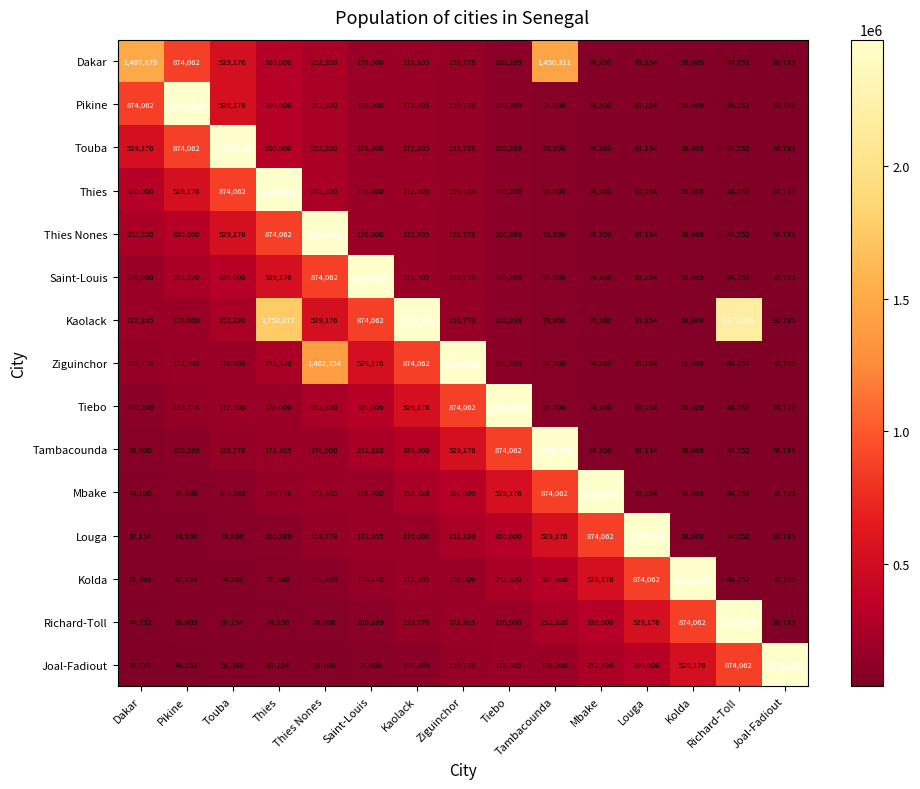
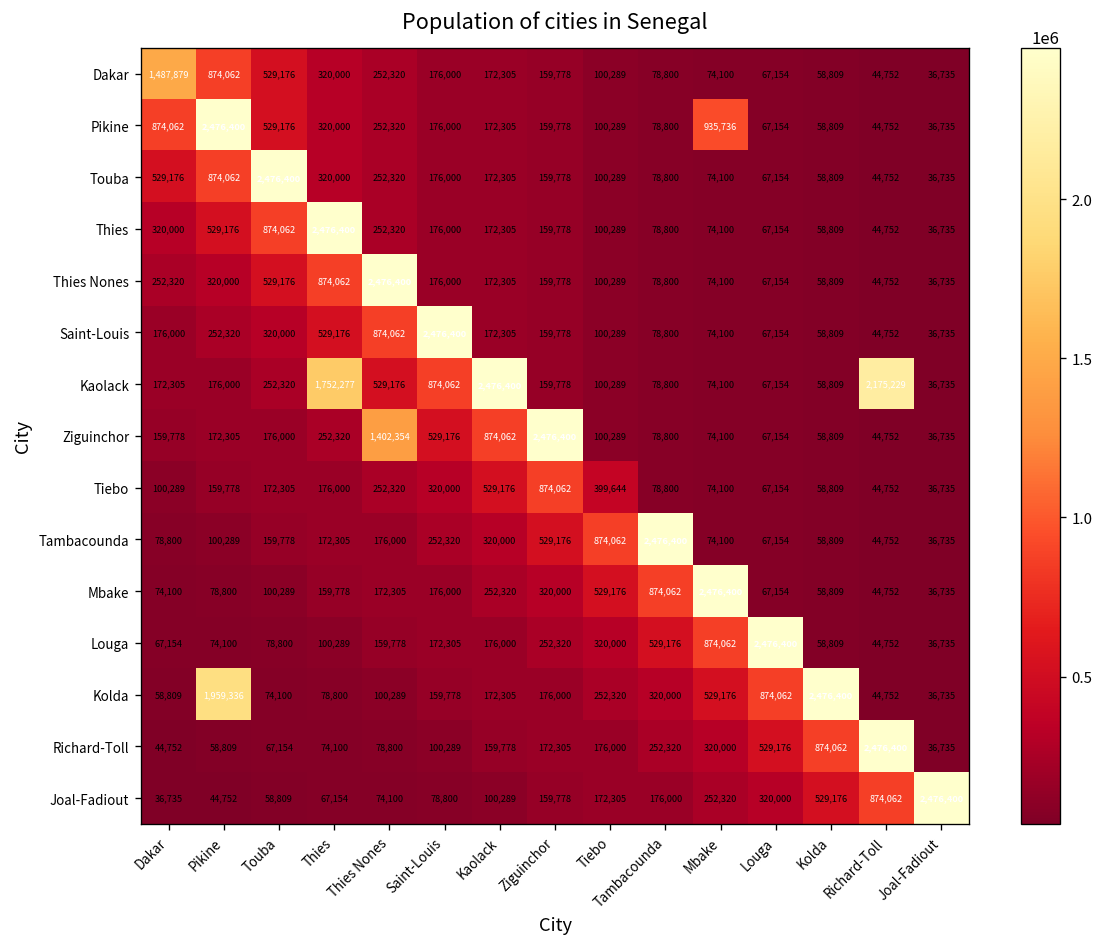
  {
    "Dakar": {
      "Dakar": "1,487,879",
      "Pikine": "874,062",
      "Touba": "529,176",
      "Thies": "320,000",
      "Thies Nones": "252,320",
      "Saint-Louis": "176,000",
      "Kaolack": "172,305",
      "Ziguinchor": "159,778",
      "Tiebo": "100,289",
-     "Tambacounda": "1,450,311",
+     "Tambacounda": "78,800",
      "Mbake": "74,100",
      "Louga": "67,154",
      "Kolda": "58,809",
      "Richard-Toll": "44,752",
      "Joal-Fadiout": "36,735"
    },
    "Pikine": {
      "Dakar": "874,062",
      "Pikine": "2,476,400",
      "Touba": "529,176",
      "Thies": "320,000",
      "Thies Nones": "252,320",
      "Saint-Louis": "176,000",
      "Kaolack": "172,305",
      "Ziguinchor": "159,778",
      "Tiebo": "100,289",
      "Tambacounda": "78,800",
-     "Mbake": "74,100",
+     "Mbake": "935,736",
      "Louga": "67,154",
      "Kolda": "58,809",
      "Richard-Toll": "44,752",
      "Joal-Fadiout": "36,735"
    },
    "Tiebo": {
      "Dakar": "100,289",
      "Pikine": "159,778",
      "Touba": "172,305",
      "Thies": "176,000",
      "Thies Nones": "252,320",
      "Saint-Louis": "320,000",
      "Kaolack": "529,176",
      "Ziguinchor": "874,062",
-     "Tiebo": "2,476,400",
+     "Tiebo": "399,644",
      "Tambacounda": "78,800",
      "Mbake": "74,100",
      "Louga": "67,154",
      "Kolda": "58,809",
      "Richard-Toll": "44,752",
      "Joal-Fadiout": "36,735"
    },
    "Kolda": {
      "Dakar": "58,809",
-     "Pikine": "67,154",
+     "Pikine": "1,959,336",
      "Touba": "74,100",
      "Thies": "78,800",
      "Thies Nones": "100,289",
      "Saint-Louis": "159,778",
      "Kaolack": "172,305",
      "Ziguinchor": "176,000",
      "Tiebo": "252,320",
      "Tambacounda": "320,000",
      "Mbake": "529,176",
      "Louga": "874,062",
      "Kolda": "2,476,400",
      "Richard-Toll": "44,752",
      "Joal-Fadiout": "36,735"
    }
  }
